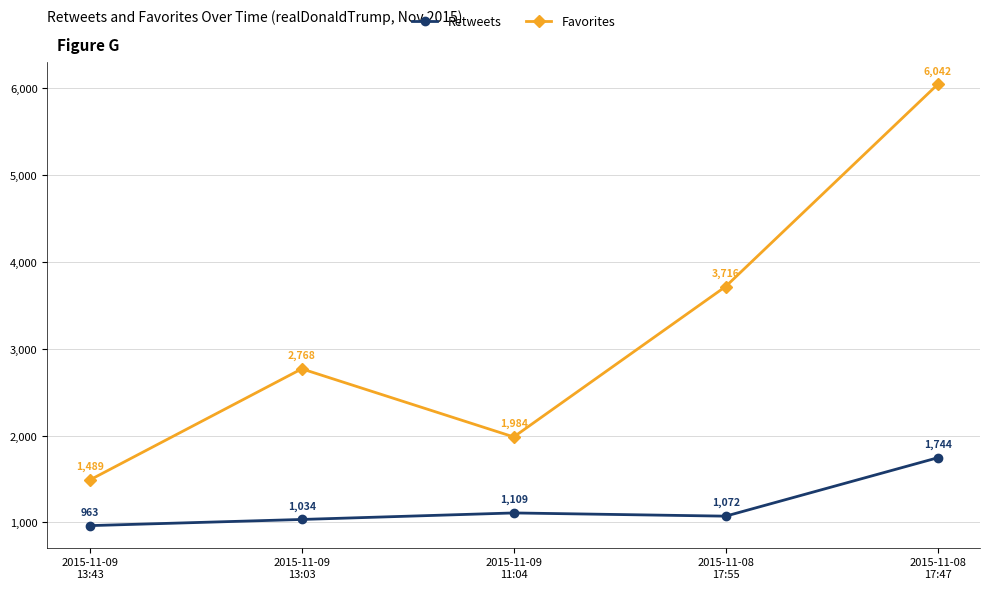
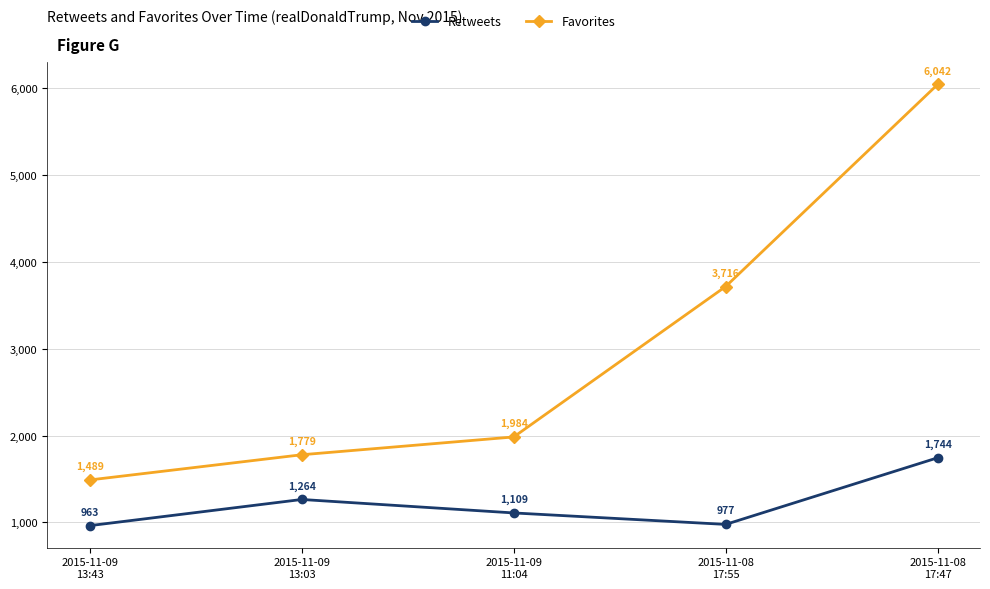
  {
    "Retweets": {
      "2015-11-09 13:43": "963",
-     "2015-11-09 13:03": "1,034",
+     "2015-11-09 13:03": "1,264",
      "2015-11-09 11:04": "1,109",
-     "2015-11-08 17:55": "1,072",
+     "2015-11-08 17:55": "977",
      "2015-11-08 17:47": "1,744"
    },
    "Favorites": {
      "2015-11-09 13:43": "1,489",
-     "2015-11-09 13:03": "2,768",
+     "2015-11-09 13:03": "1,779",
      "2015-11-09 11:04": "1,984",
      "2015-11-08 17:55": "3,716",
      "2015-11-08 17:47": "6,042"
    }
  }
